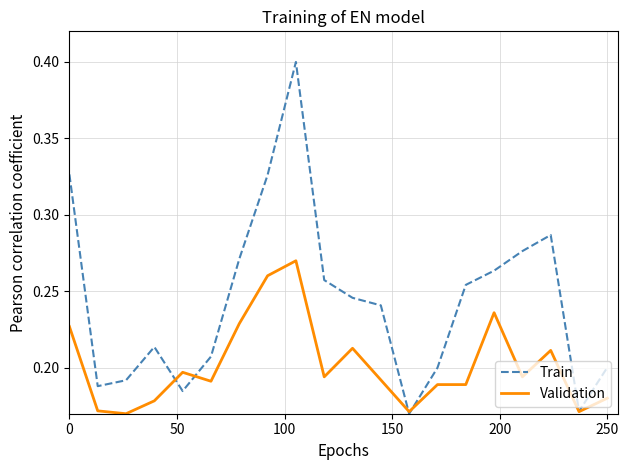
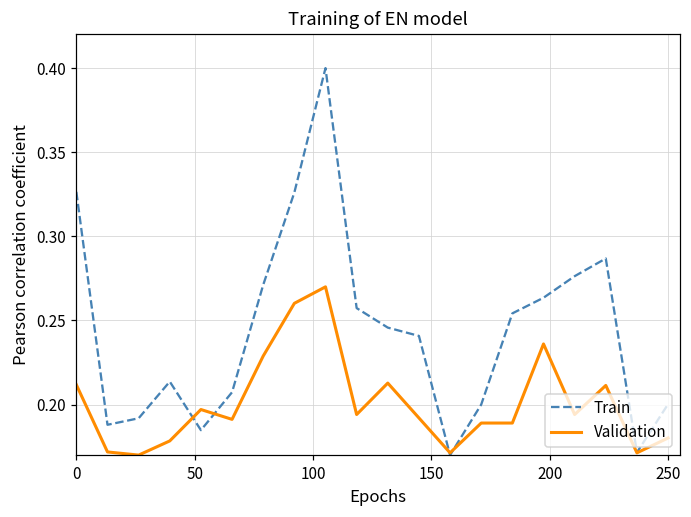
  {
    "Train": {
      "0": 0.326
    },
    "Validation": {
-     "0": 0.227
+     "0": 0.212
    }
  }
